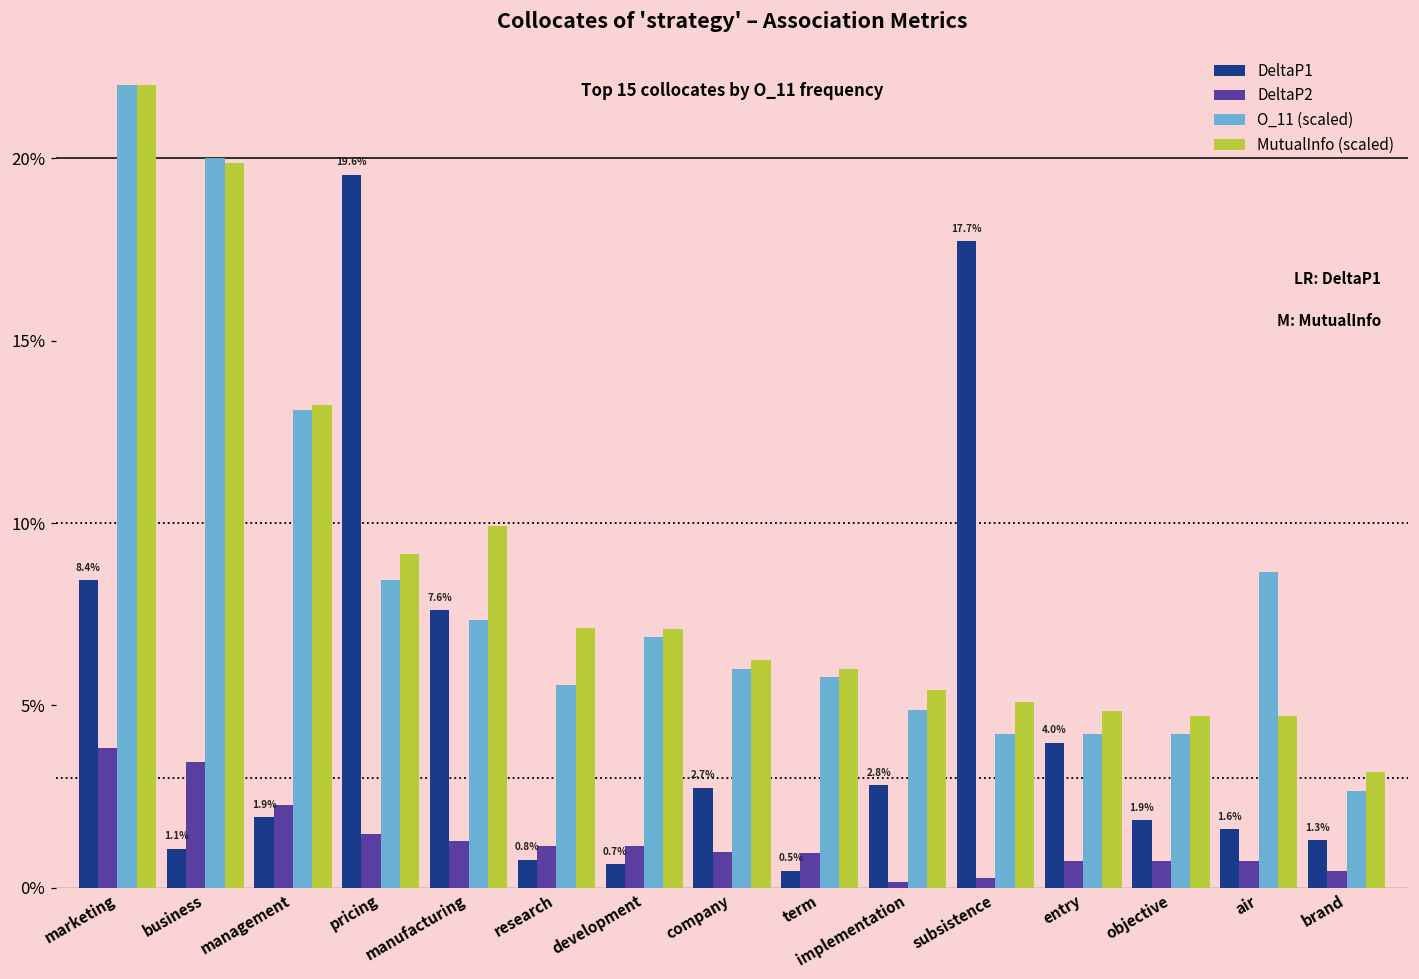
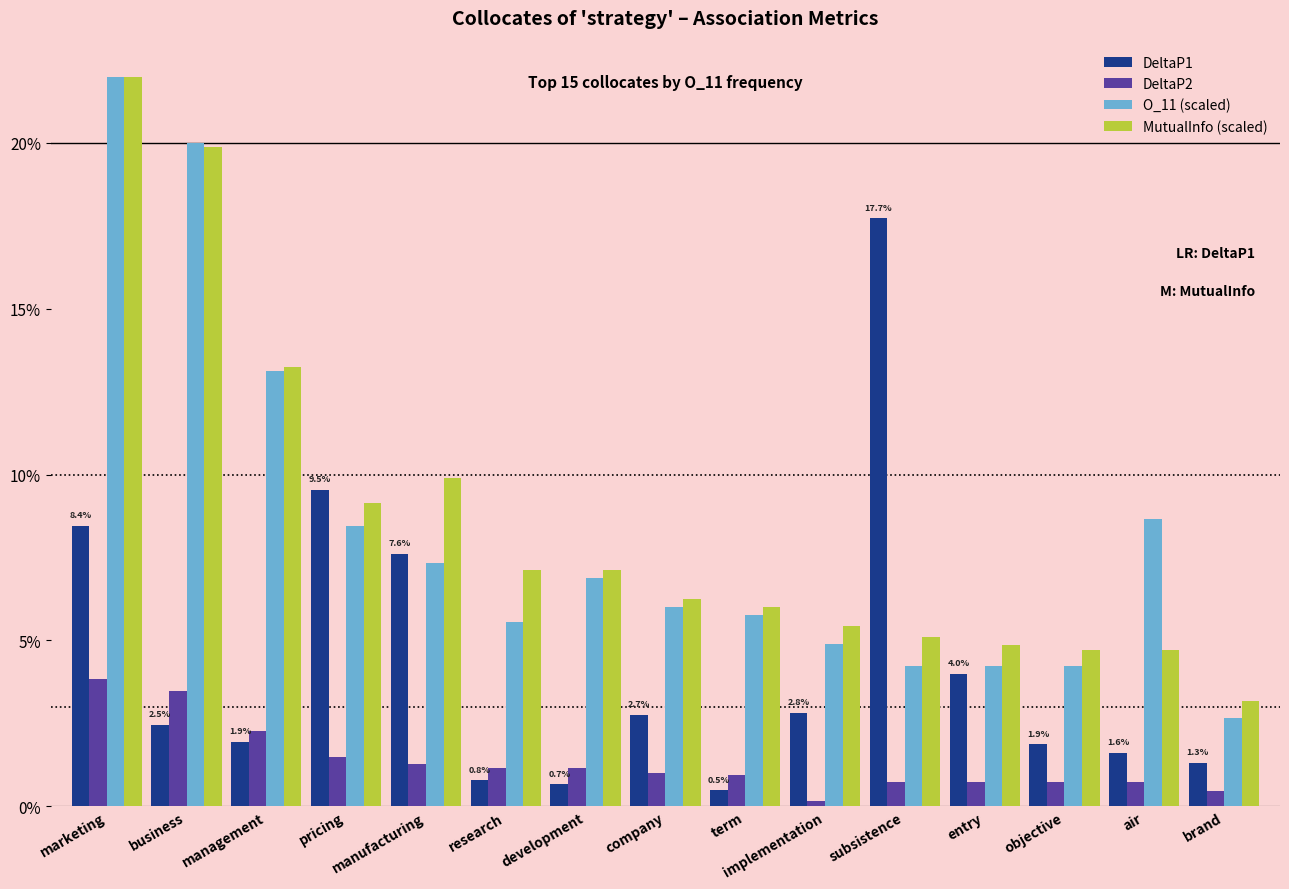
  {
    "DeltaP1": {
      "marketing": "8.4%",
-     "business": "1.1%",
+     "business": "2.5%",
      "management": "1.9%",
-     "pricing": "19.6%",
+     "pricing": "9.5%",
      "manufacturing": "7.6%",
      "research": "0.8%",
      "development": "0.7%",
      "company": "2.7%",
      "term": "0.5%",
      "implementation": "2.8%",
      "subsistence": "17.7%",
      "entry": "4.0%",
      "objective": "1.9%",
      "air": "1.6%",
      "brand": "1.3%"
    },
    "DeltaP2": {
      "marketing": "3.8%",
      "business": "3.5%",
      "pricing": "1.5%",
      "manufacturing": "1.3%",
      "company": "1.0%",
      "implementation": "0.2%",
-     "subsistence": "0.3%",
+     "subsistence": "0.7%",
      "entry": "0.7%",
      "objective": "0.7%",
      "air": "0.7%",
      "brand": "0.5%"
    },
    "O_11 (scaled)": {
      "marketing": "22.0%",
      "business": "20.0%",
      "management": "13.1%",
      "pricing": "8.4%",
      "manufacturing": "7.3%",
      "research": "5.6%",
      "development": "6.9%",
      "company": "6.0%",
      "term": "5.8%",
      "implementation": "4.9%",
      "subsistence": "4.2%",
      "entry": "4.2%",
      "objective": "4.2%",
      "air": "8.7%",
      "brand": "2.7%"
    },
    "MutualInfo (scaled)": {
      "marketing": "22.0%",
      "business": "19.9%",
      "management": "13.2%",
      "pricing": "9.2%",
      "manufacturing": "9.9%",
      "research": "7.1%",
      "development": "7.1%",
      "company": "6.2%",
      "term": "6.0%",
      "implementation": "5.4%",
      "subsistence": "5.1%",
      "entry": "4.8%",
      "objective": "4.7%",
      "air": "4.7%",
      "brand": "3.2%"
    }
  }
